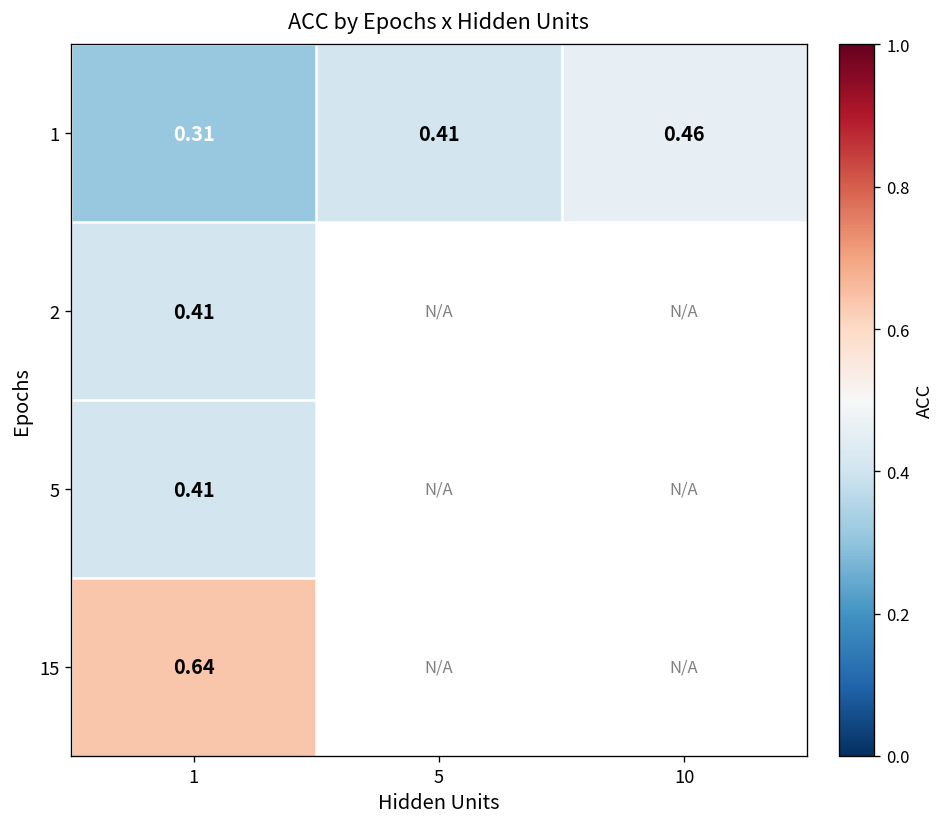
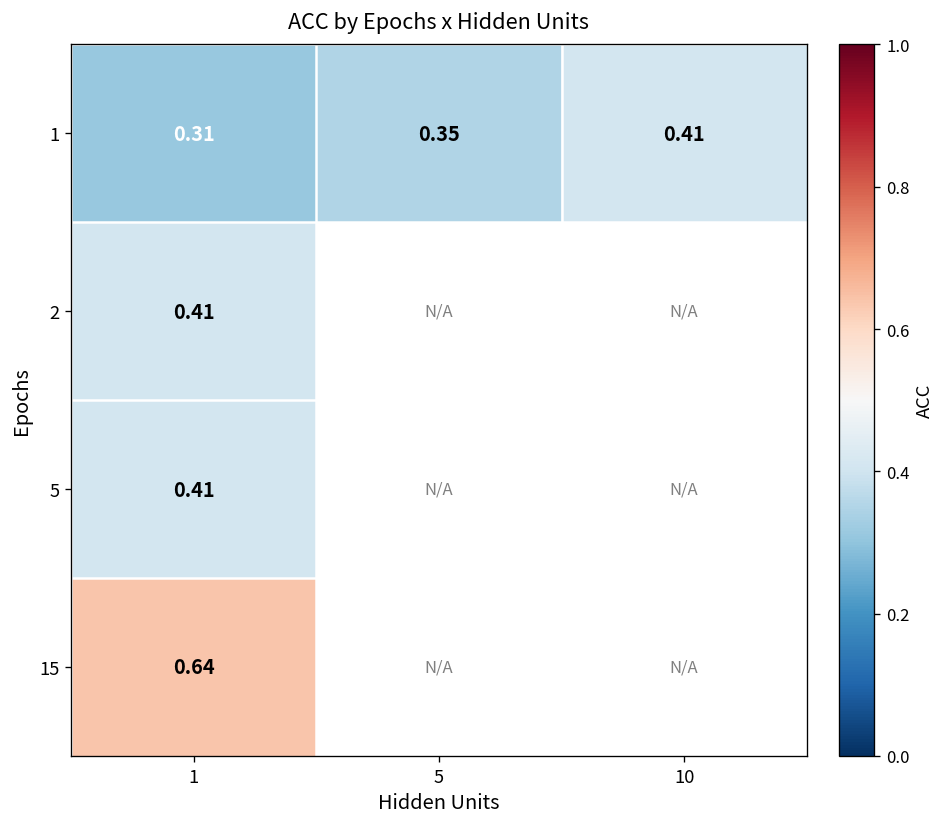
  {
    "1": {
      "1": 0.31,
-     "5": 0.41,
-     "10": 0.46
+     "5": 0.35,
+     "10": 0.41
    },
    "2": {
      "1": 0.41
    },
    "5": {
      "1": 0.41
    },
    "15": {
      "1": 0.64
    }
  }
